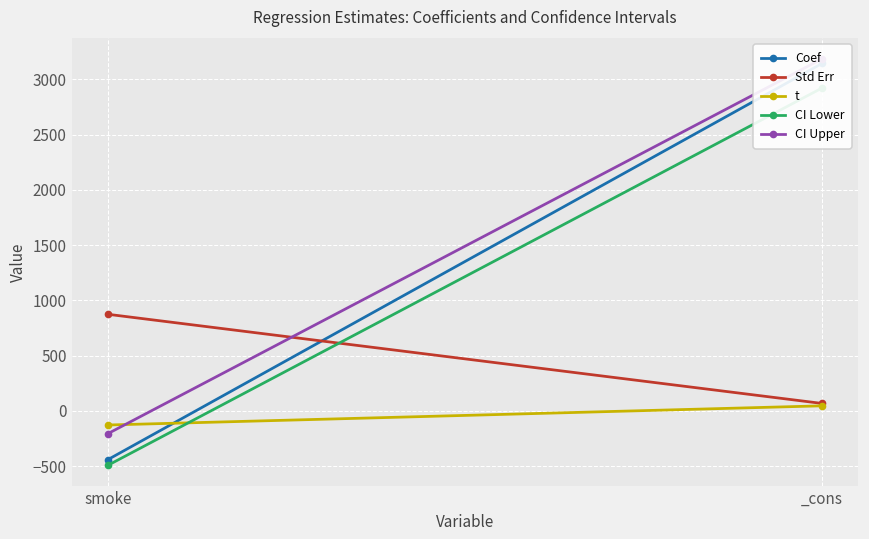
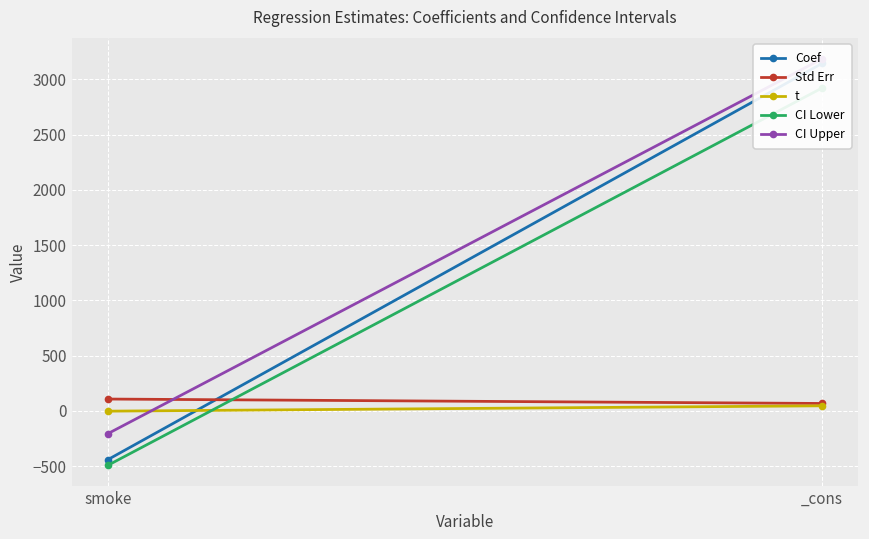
  {
    "Coef": {
      "smoke": -440
    },
    "Std Err": {
-     "smoke": 870
+     "smoke": 110
    },
    "t": {
-     "smoke": -130
+     "smoke": 0
    },
    "CI Lower": {
      "smoke": -490
    },
    "CI Upper": {
      "smoke": -210
    }
  }
